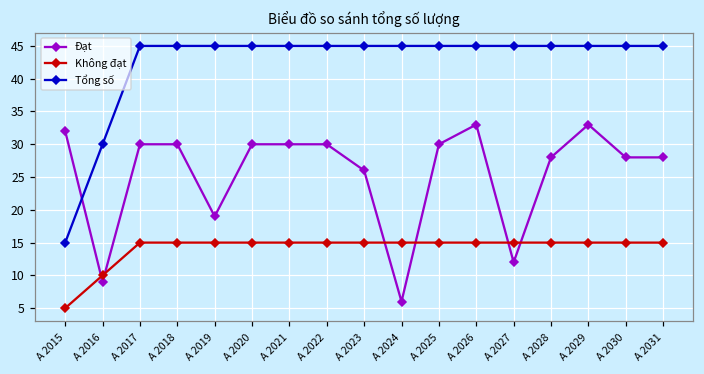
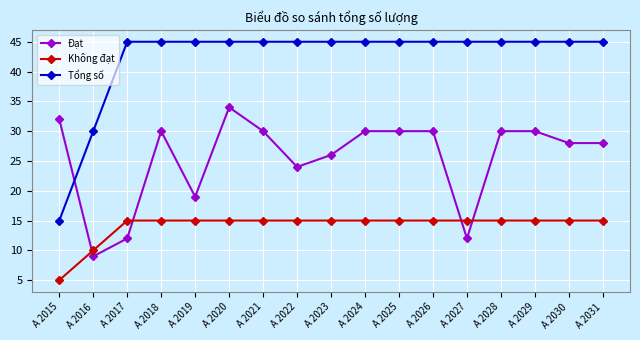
  {
    "Đạt": {
      "A 2015": 32,
      "A 2016": 9,
-     "A 2017": 30,
+     "A 2017": 12,
      "A 2018": 30,
      "A 2019": 19,
-     "A 2020": 30,
+     "A 2020": 34,
      "A 2021": 30,
-     "A 2022": 30,
+     "A 2022": 24,
      "A 2023": 26,
-     "A 2024": 6,
+     "A 2024": 30,
      "A 2025": 30,
-     "A 2026": 33,
+     "A 2026": 30,
      "A 2027": 12,
-     "A 2028": 28,
-     "A 2029": 33,
+     "A 2028": 30,
+     "A 2029": 30,
      "A 2030": 28,
      "A 2031": 28
    },
    "Không đạt": {
      "A 2015": 5,
      "A 2016": 10,
      "A 2017": 15,
      "A 2018": 15,
      "A 2019": 15,
      "A 2020": 15,
      "A 2021": 15,
      "A 2022": 15,
      "A 2023": 15,
      "A 2024": 15,
      "A 2025": 15,
      "A 2026": 15,
      "A 2027": 15,
      "A 2028": 15,
      "A 2029": 15,
      "A 2030": 15,
      "A 2031": 15
    },
    "Tổng số": {
      "A 2015": 15,
      "A 2016": 30,
      "A 2017": 45,
      "A 2018": 45,
      "A 2019": 45,
      "A 2020": 45,
      "A 2021": 45,
      "A 2022": 45,
      "A 2023": 45,
      "A 2024": 45,
      "A 2025": 45,
      "A 2026": 45,
      "A 2027": 45,
      "A 2028": 45,
      "A 2029": 45,
      "A 2030": 45,
      "A 2031": 45
    }
  }
